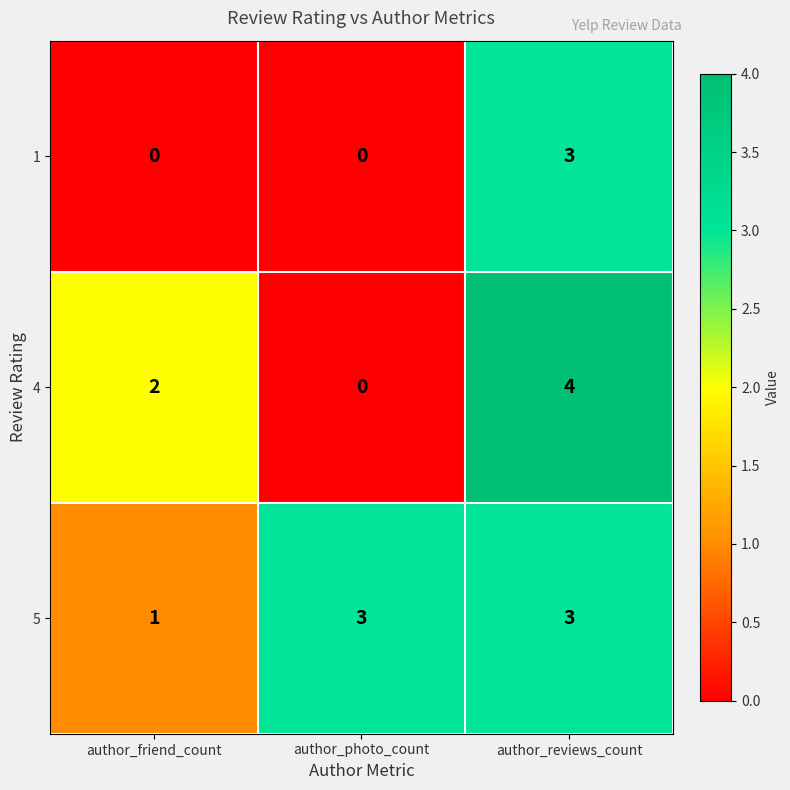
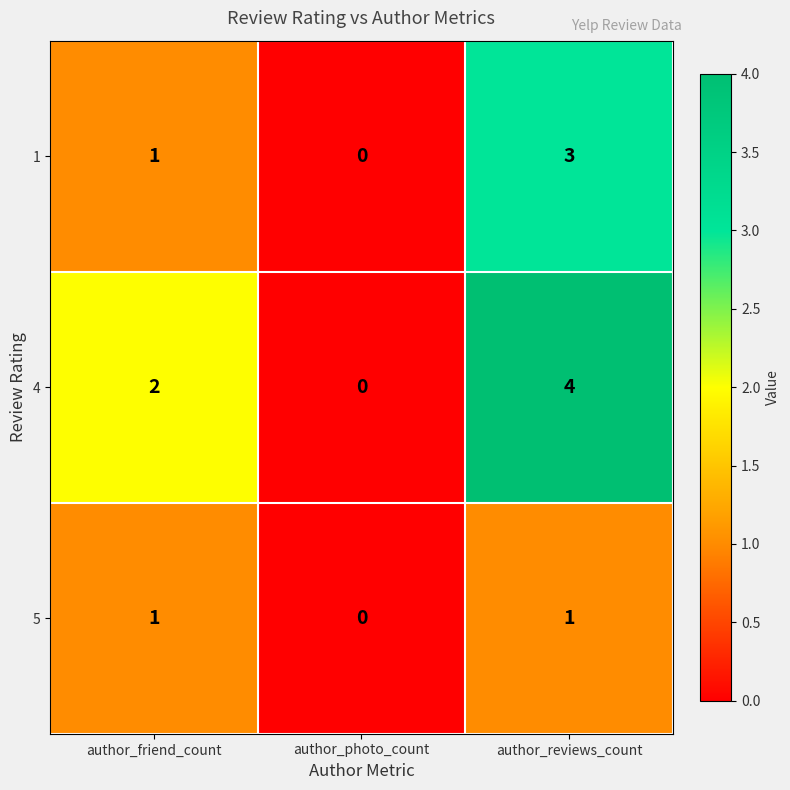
  {
    "1": {
-     "author_friend_count": 0,
+     "author_friend_count": 1,
      "author_photo_count": 0,
      "author_reviews_count": 3
    },
    "4": {
      "author_friend_count": 2,
      "author_photo_count": 0,
      "author_reviews_count": 4
    },
    "5": {
      "author_friend_count": 1,
-     "author_photo_count": 3,
-     "author_reviews_count": 3
+     "author_photo_count": 0,
+     "author_reviews_count": 1
    }
  }
